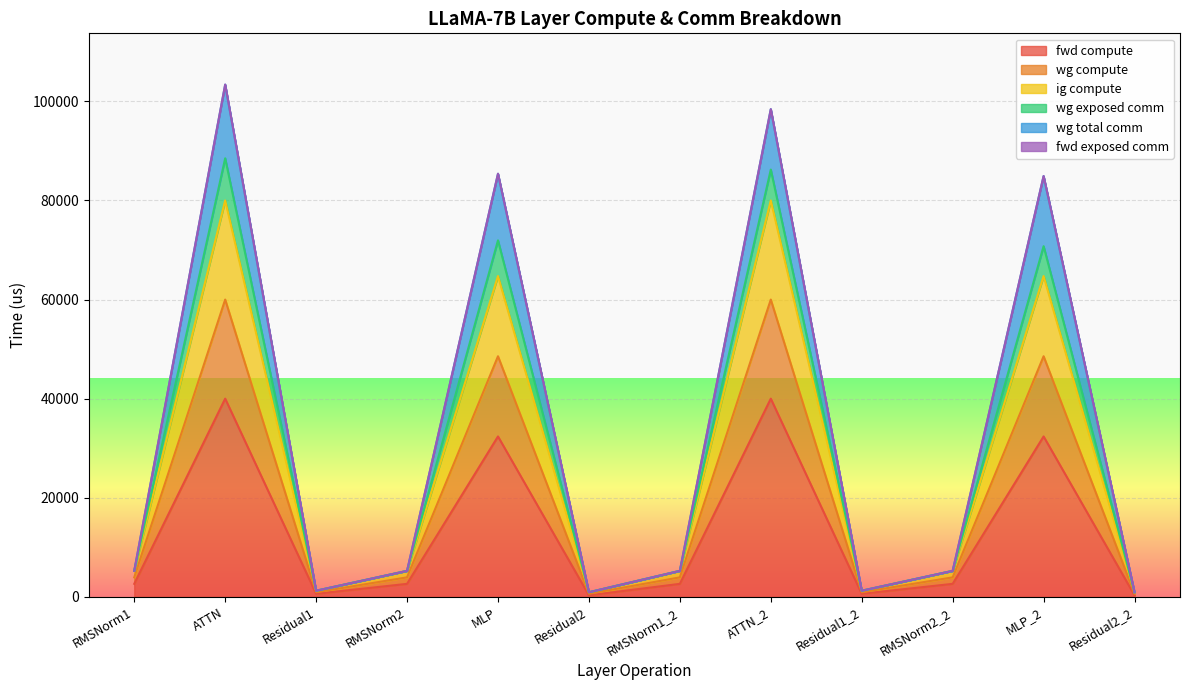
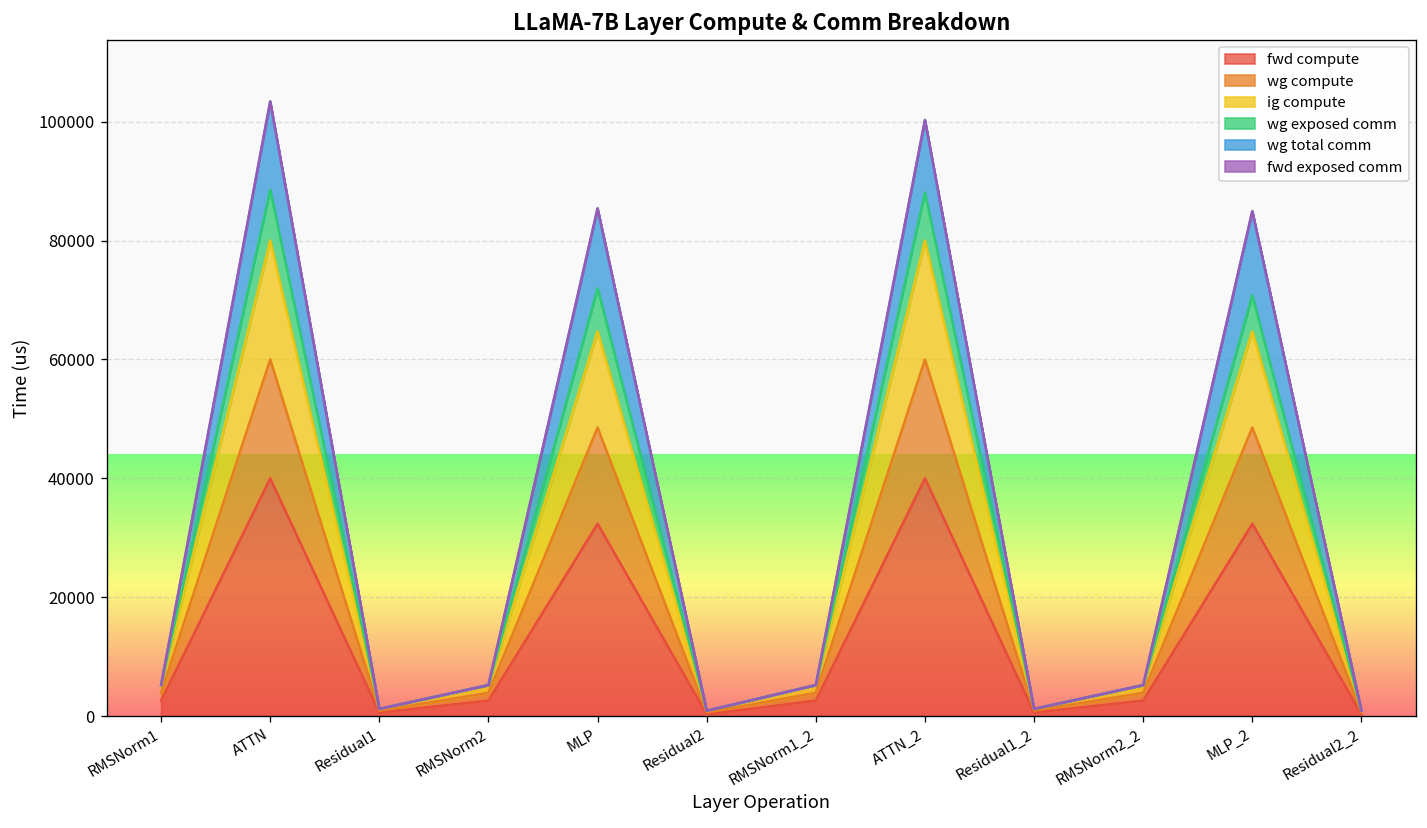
  {
    "ig compute": {
      "ATTN": 20000,
      "MLP": 16000,
      "ATTN_2": 20000,
      "MLP_2": 16000
    },
    "wg exposed comm": {
      "ATTN": 9000,
      "MLP": 7000,
-     "ATTN_2": 6000,
+     "ATTN_2": 8000,
      "MLP_2": 6000
    }
  }
